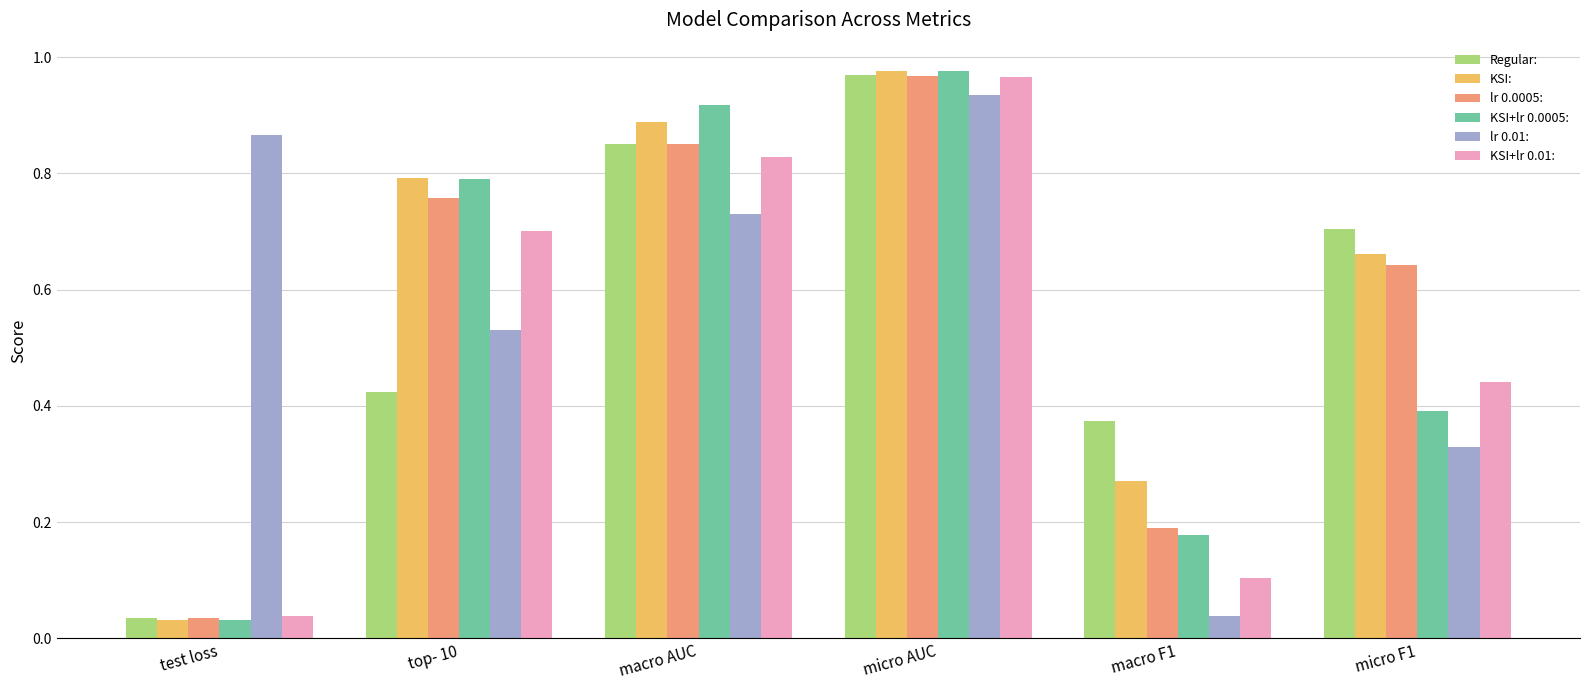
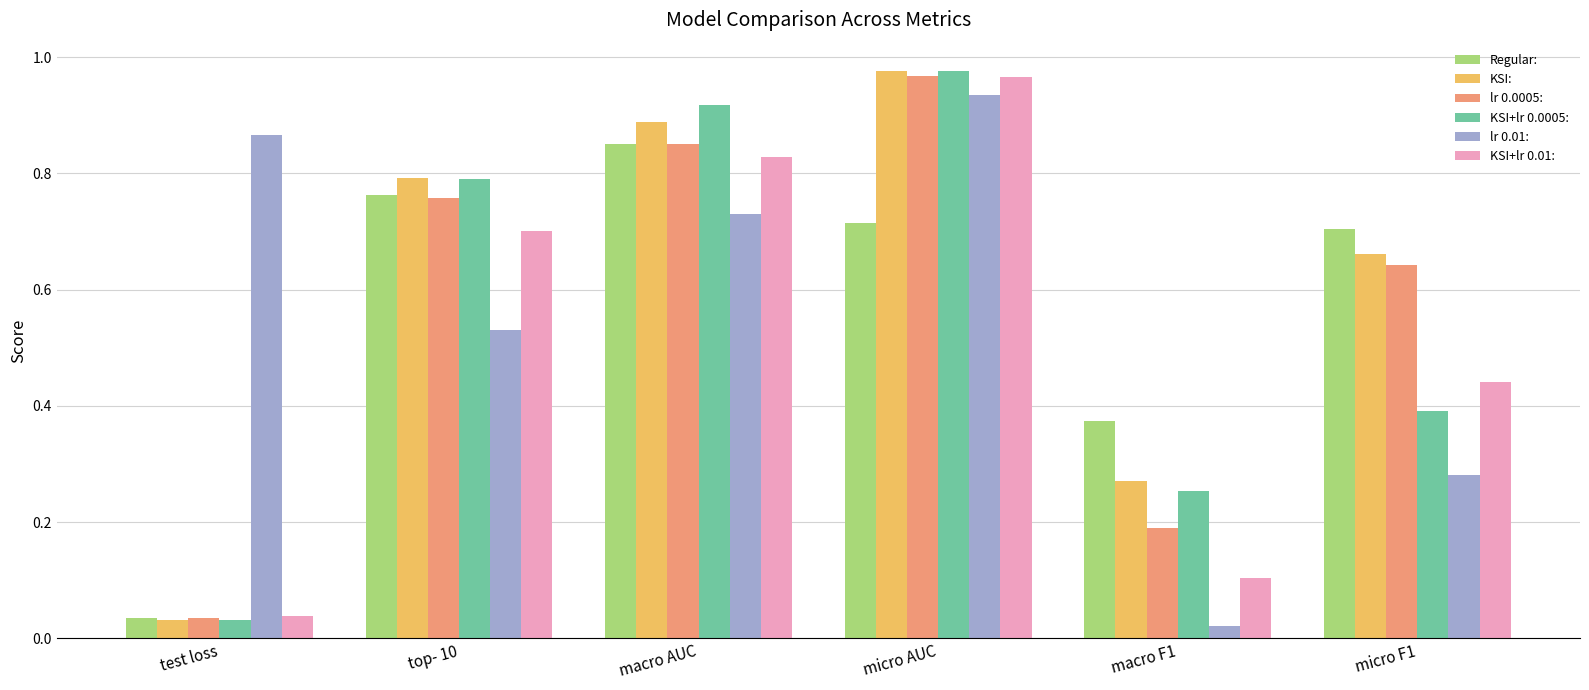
  {
    "Regular:": {
      "test loss": 0.03,
-     "top- 10": 0.42,
+     "top- 10": 0.76,
      "macro AUC": 0.85,
-     "micro AUC": 0.97,
+     "micro AUC": 0.71,
      "macro F1": 0.37,
      "micro F1": 0.70
    },
    "KSI+lr 0.0005:": {
      "test loss": 0.03,
      "top- 10": 0.79,
      "macro AUC": 0.92,
      "micro AUC": 0.98,
-     "macro F1": 0.18,
+     "macro F1": 0.25,
      "micro F1": 0.39
    },
    "lr 0.01:": {
      "test loss": 0.87,
      "top- 10": 0.53,
      "macro AUC": 0.73,
      "micro AUC": 0.94,
-     "macro F1": 0.04,
-     "micro F1": 0.33
+     "macro F1": 0.02,
+     "micro F1": 0.28
    },
    "KSI+lr 0.01:": {
      "test loss": 0.04,
      "top- 10": 0.70,
      "macro AUC": 0.83,
      "micro AUC": 0.97,
      "macro F1": 0.10,
      "micro F1": 0.44
    }
  }
